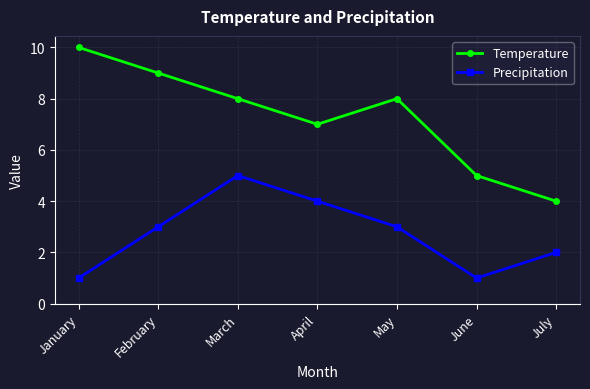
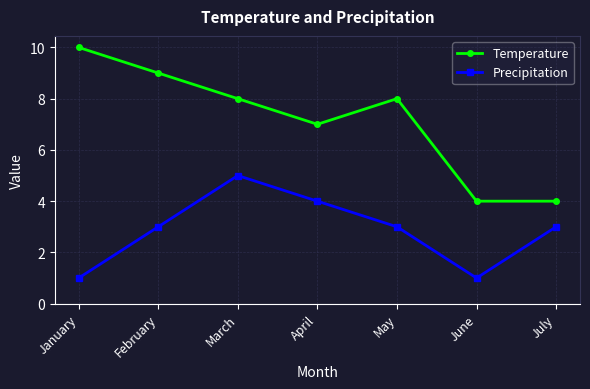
  {
    "Temperature": {
      "January": 10,
      "February": 9,
      "March": 8,
      "April": 7,
      "May": 8,
-     "June": 5,
+     "June": 4,
      "July": 4
    },
    "Precipitation": {
      "January": 1,
      "February": 3,
      "March": 5,
      "April": 4,
      "May": 3,
      "June": 1,
-     "July": 2
+     "July": 3
    }
  }
